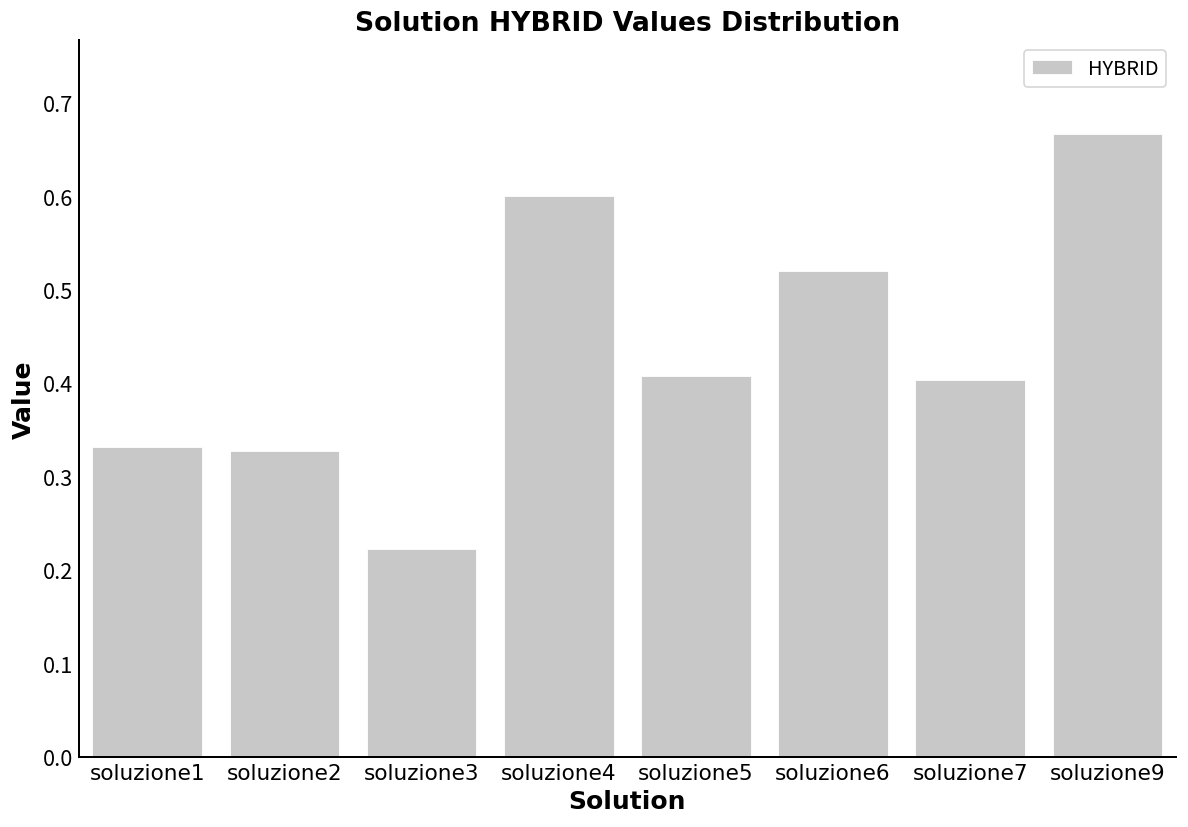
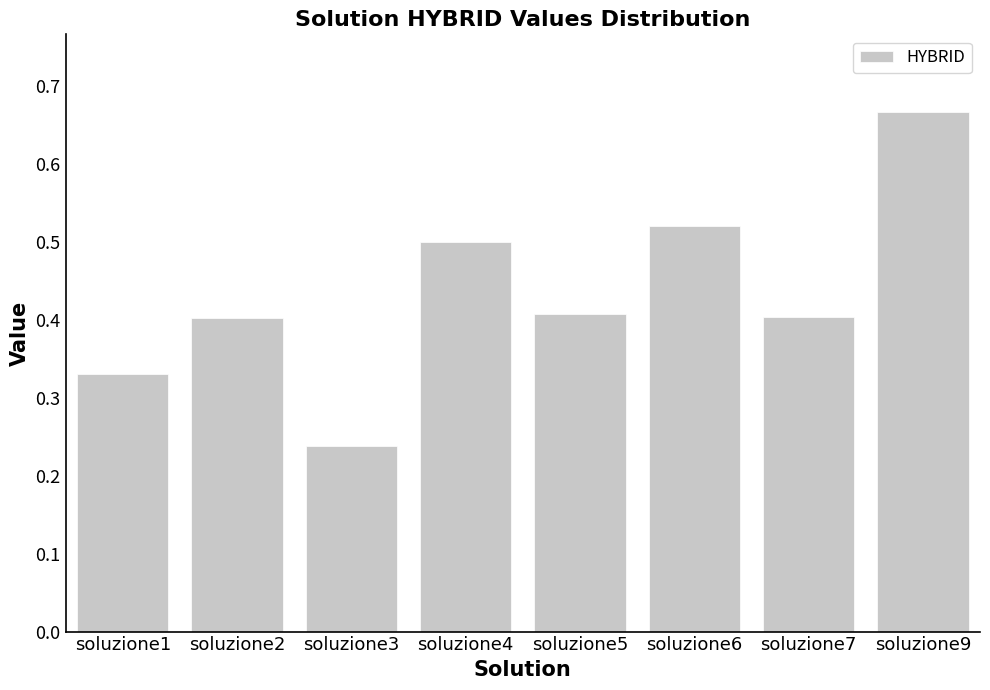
  {
    "soluzione1": 0.33,
-   "soluzione2": 0.33,
-   "soluzione3": 0.22,
-   "soluzione4": 0.6,
+   "soluzione2": 0.40,
+   "soluzione3": 0.24,
+   "soluzione4": 0.5,
    "soluzione5": 0.41,
    "soluzione6": 0.52,
    "soluzione7": 0.40,
    "soluzione9": 0.67
  }
